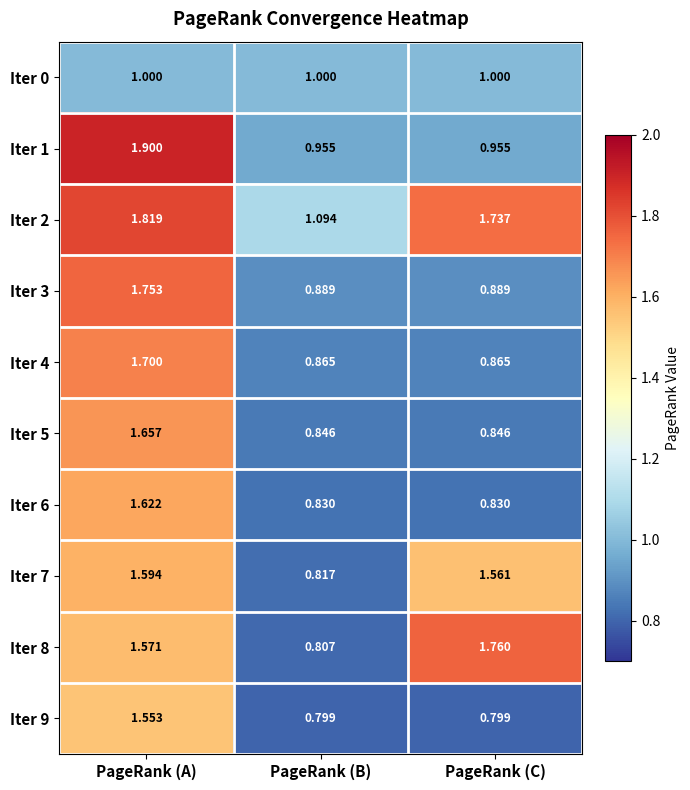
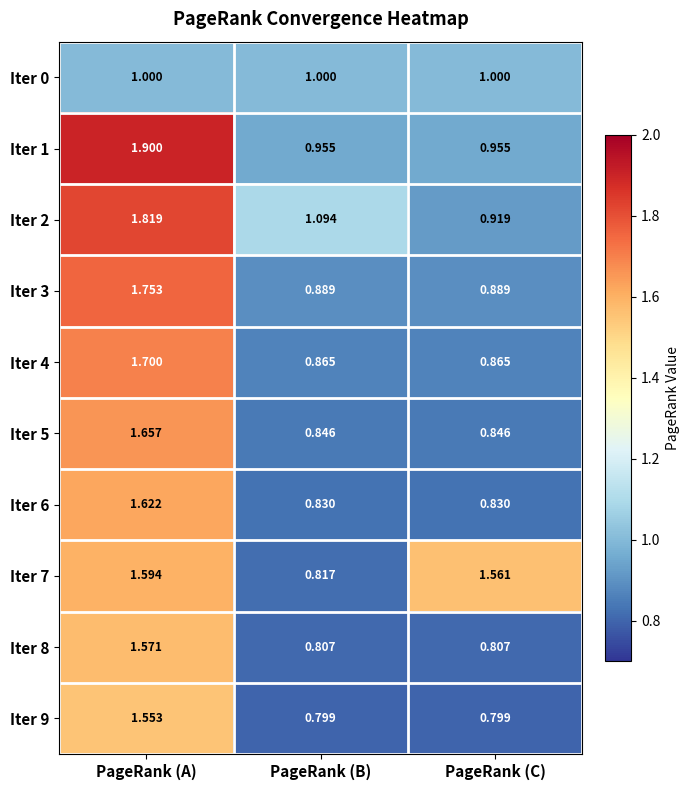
  {
    "Iter 0": {
      "PageRank (A)": 1.000,
      "PageRank (B)": 1.000,
      "PageRank (C)": 1.000
    },
    "Iter 1": {
      "PageRank (A)": 1.900,
      "PageRank (B)": 0.955,
      "PageRank (C)": 0.955
    },
    "Iter 2": {
      "PageRank (A)": 1.819,
      "PageRank (B)": 1.094,
-     "PageRank (C)": 1.737
+     "PageRank (C)": 0.919
    },
    "Iter 3": {
      "PageRank (A)": 1.753,
      "PageRank (B)": 0.889,
      "PageRank (C)": 0.889
    },
    "Iter 4": {
      "PageRank (A)": 1.700,
      "PageRank (B)": 0.865,
      "PageRank (C)": 0.865
    },
    "Iter 5": {
      "PageRank (A)": 1.657,
      "PageRank (B)": 0.846,
      "PageRank (C)": 0.846
    },
    "Iter 6": {
      "PageRank (A)": 1.622,
      "PageRank (B)": 0.830,
      "PageRank (C)": 0.830
    },
    "Iter 7": {
      "PageRank (A)": 1.594,
      "PageRank (B)": 0.817,
      "PageRank (C)": 1.561
    },
    "Iter 8": {
      "PageRank (A)": 1.571,
      "PageRank (B)": 0.807,
-     "PageRank (C)": 1.760
+     "PageRank (C)": 0.807
    },
    "Iter 9": {
      "PageRank (A)": 1.553,
      "PageRank (B)": 0.799,
      "PageRank (C)": 0.799
    }
  }
